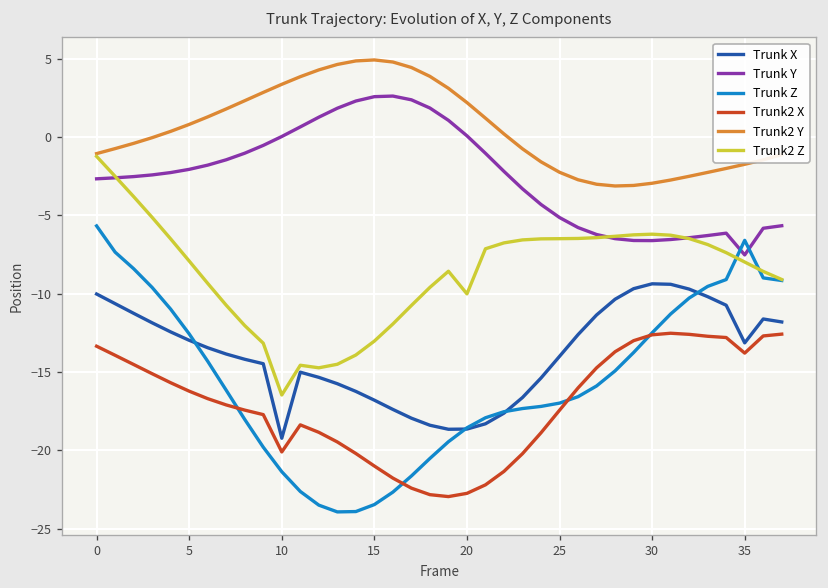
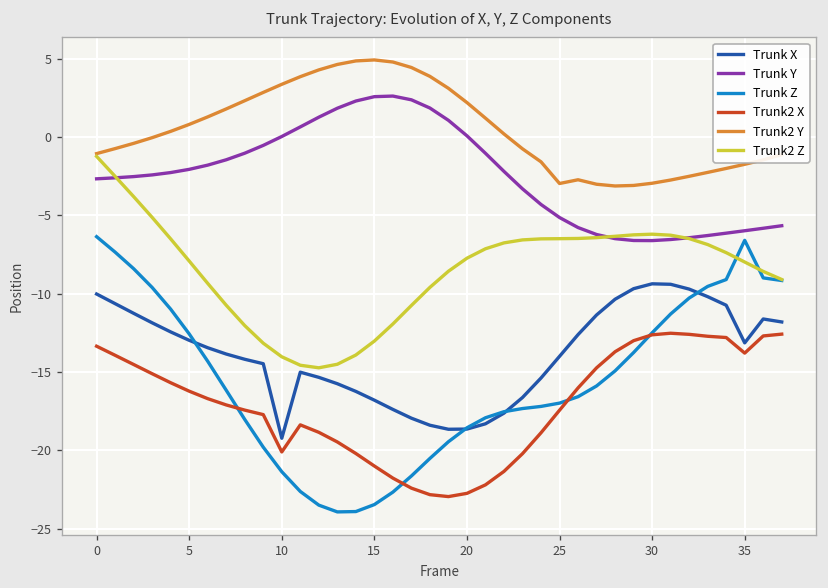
  {
    "Trunk X": {
      "0": -10.0,
      "5": -13.0,
      "10": -19.2,
      "15": -16.8,
      "25": -14.0,
      "30": -9.4,
      "35": -13.1
    },
    "Trunk Y": {
      "0": -2.7,
      "5": -2.1,
      "10": 0.0,
      "15": 2.6,
      "20": 0.1,
      "25": -5.1,
      "30": -6.6,
-     "35": -7.5
+     "35": -6.0
    },
    "Trunk Z": {
-     "0": -5.7,
+     "0": -6.4,
      "5": -12.6,
      "10": -21.4,
      "15": -23.5,
      "25": -17.0,
      "35": -6.6
    },
    "Trunk2 X": {
      "0": -13.4,
      "5": -16.2,
      "10": -20.1,
      "15": -21.0,
      "20": -22.8,
      "25": -17.4,
      "35": -13.8
    },
    "Trunk2 Y": {
      "5": 0.8,
      "10": 3.4,
      "15": 4.9,
      "20": 2.2,
-     "25": -2.3,
+     "25": -3.0,
      "30": -3.0,
      "35": -1.7
    },
    "Trunk2 Z": {
      "5": -7.9,
-     "10": -16.5,
+     "10": -14.0,
      "15": -13.0,
-     "20": -10.0,
+     "20": -7.7,
      "25": -6.5,
      "30": -6.2,
      "35": -8.0
    }
  }
